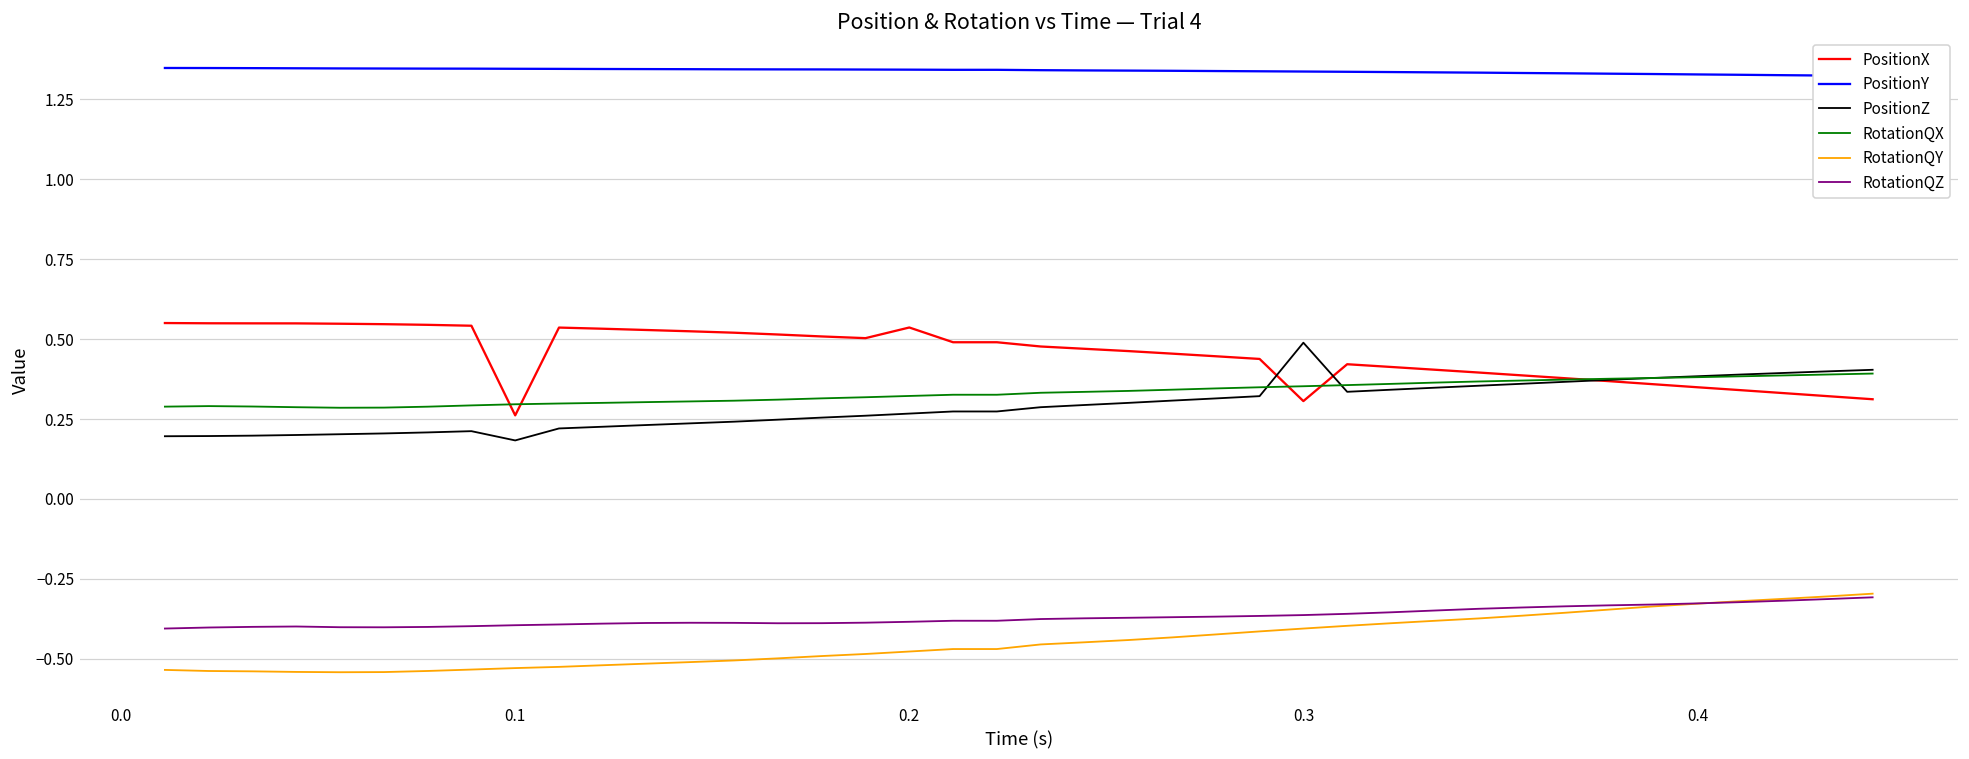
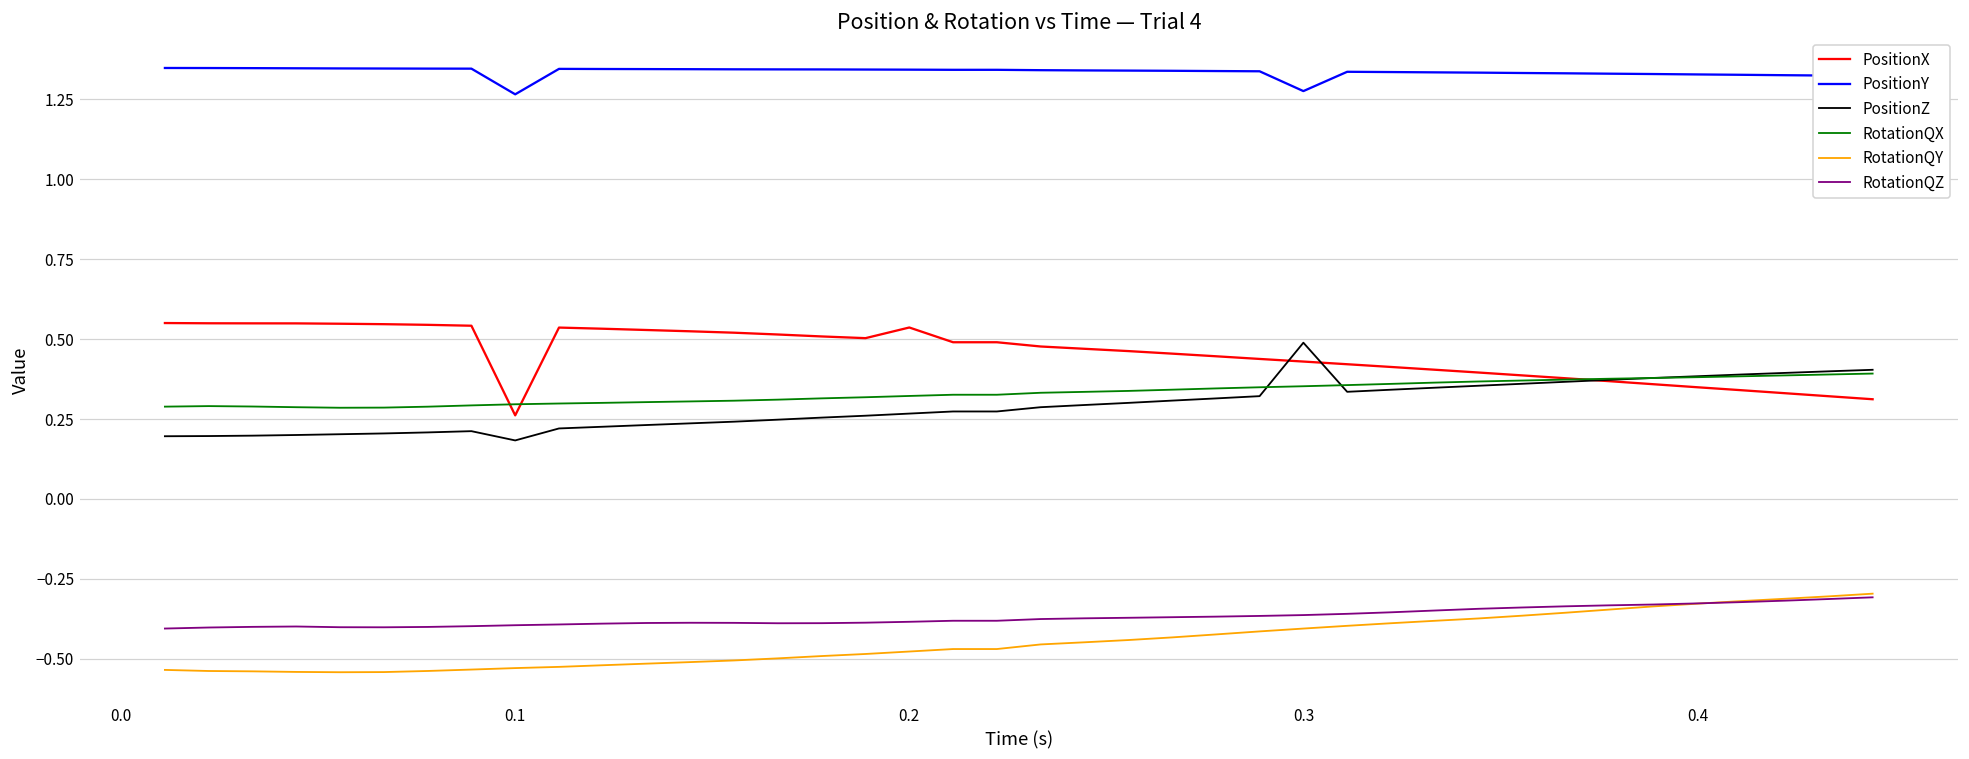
  {
    "PositionX": {
      "0.1": 0.26,
      "0.2": 0.54,
-     "0.3": 0.31,
+     "0.3": 0.43,
      "0.4": 0.35
    },
    "PositionY": {
-     "0.1": 1.35,
+     "0.1": 1.27,
      "0.2": 1.34,
-     "0.3": 1.34,
+     "0.3": 1.28,
      "0.4": 1.33
    },
    "PositionZ": {
      "0.1": 0.18,
      "0.2": 0.27,
      "0.3": 0.49
    },
    "RotationQX": {
      "0.1": 0.30,
      "0.2": 0.32,
      "0.3": 0.35
    },
    "RotationQY": {
      "0.1": -0.53,
      "0.2": -0.48,
      "0.3": -0.41
    },
    "RotationQZ": {
      "0.1": -0.39,
      "0.2": -0.38,
      "0.3": -0.36
    }
  }
